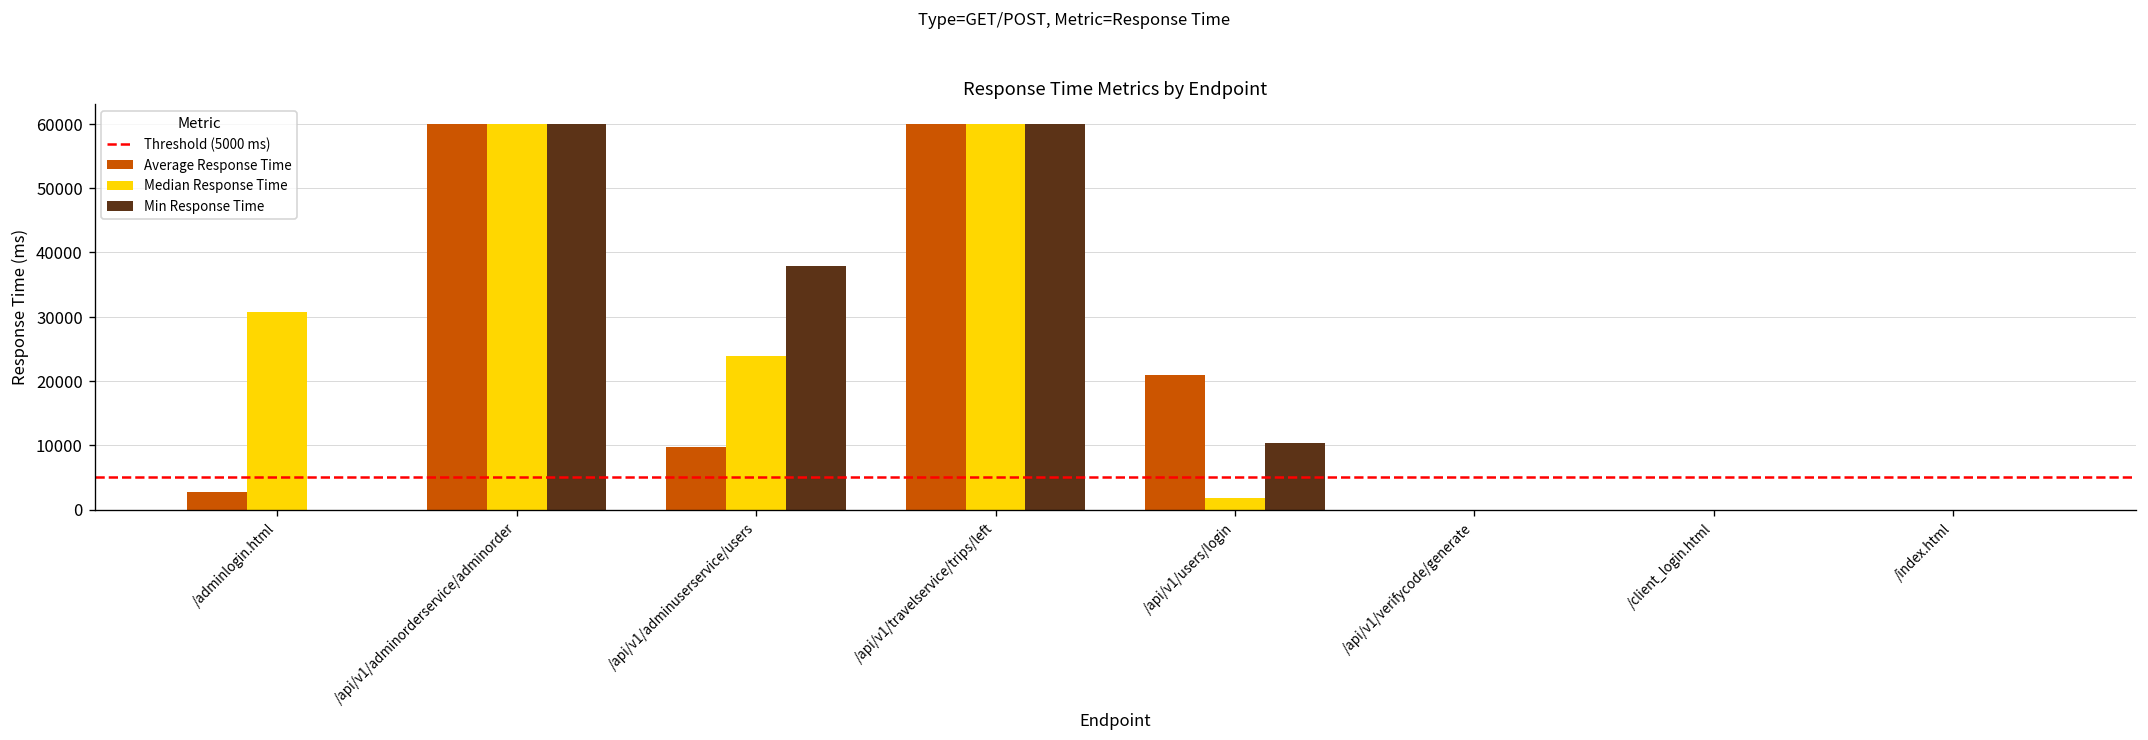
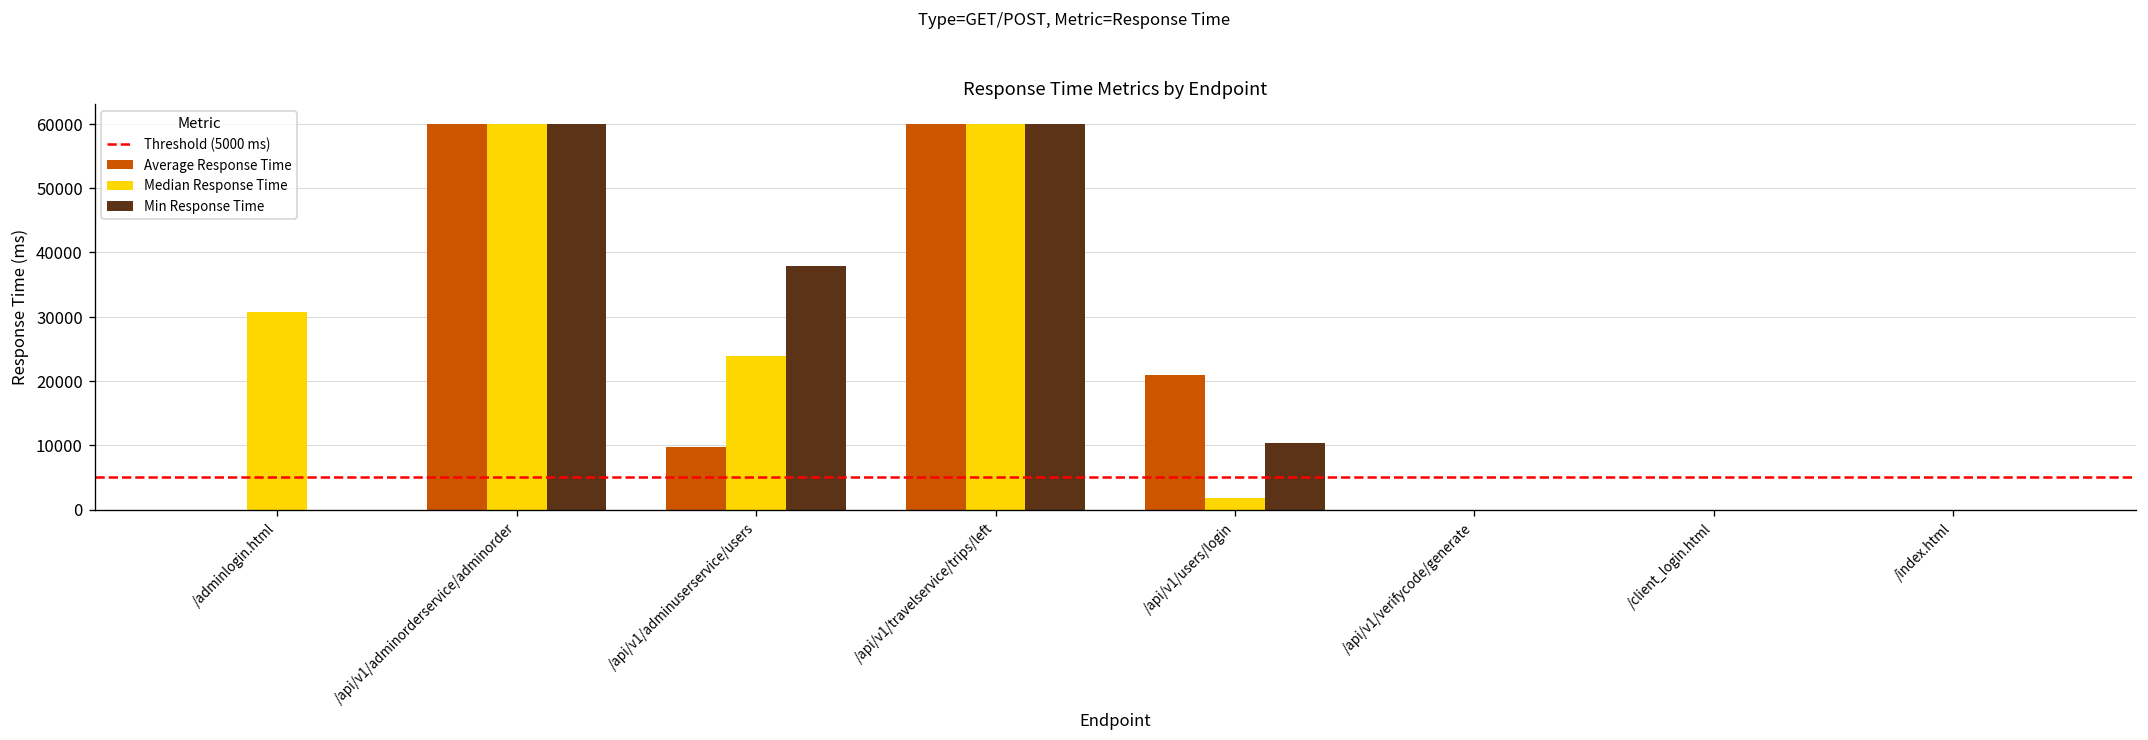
  {
    "Average Response Time": {
-     "/adminlogin.html": 3000,
+     "/adminlogin.html": 0,
      "/api/v1/adminorderservice/adminorder": 60000,
      "/api/v1/adminuserservice/users": 10000,
      "/api/v1/travelservice/trips/left": 60000,
      "/api/v1/users/login": 21000
    },
    "Median Response Time": {
      "/adminlogin.html": 31000,
      "/api/v1/adminorderservice/adminorder": 60000,
      "/api/v1/adminuserservice/users": 24000,
      "/api/v1/travelservice/trips/left": 60000,
      "/api/v1/users/login": 2000
    },
    "Min Response Time": {
      "/api/v1/adminorderservice/adminorder": 60000,
      "/api/v1/adminuserservice/users": 38000,
      "/api/v1/travelservice/trips/left": 60000,
      "/api/v1/users/login": 10000
    }
  }
